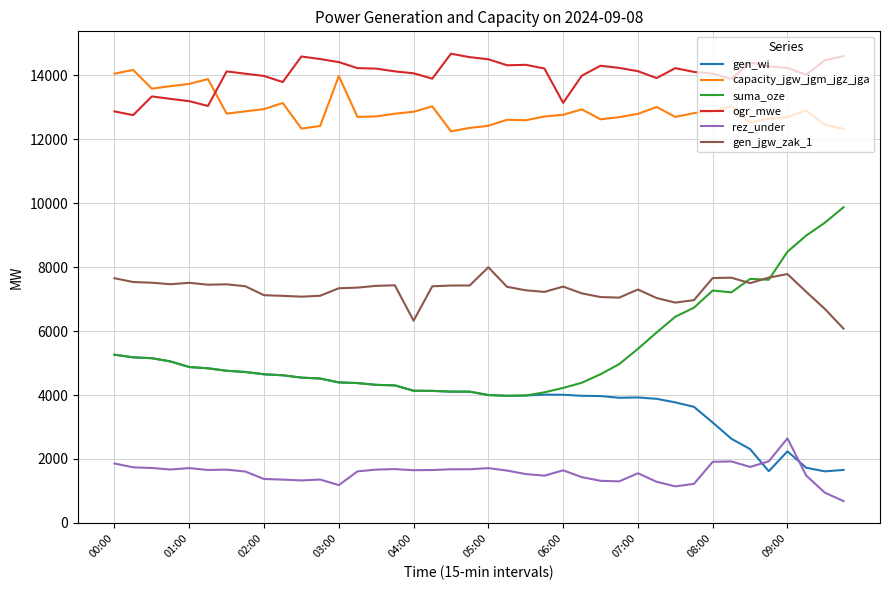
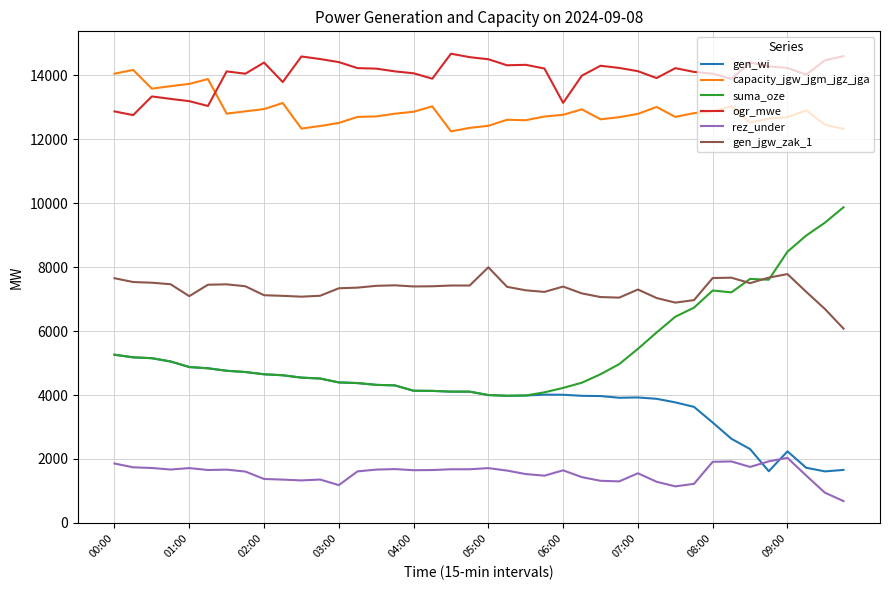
  {
    "gen_wi": {
      "06:00": 4000,
      "07:00": 3900,
      "08:00": 3100,
      "09:00": 2200
    },
    "capacity_jgw_jgm_jgz_jga": {
      "00:00": 14100,
      "01:00": 13700,
      "02:00": 12900,
-     "03:00": 14000,
+     "03:00": 12500,
      "04:00": 12900,
      "05:00": 12400,
      "06:00": 12800,
      "07:00": 12800
    },
    "suma_oze": {
      "06:00": 4200,
      "07:00": 5400,
      "08:00": 7300,
      "09:00": 8500
    },
    "ogr_mwe": {
      "00:00": 12900,
      "01:00": 13200,
-     "02:00": 14000,
+     "02:00": 14400,
      "03:00": 14400,
      "04:00": 14100,
      "05:00": 14500,
      "06:00": 13100,
      "07:00": 14100
    },
    "rez_under": {
      "00:00": 1900,
      "01:00": 1700,
      "02:00": 1400,
      "03:00": 1200,
      "04:00": 1600,
      "05:00": 1700,
      "06:00": 1600,
      "07:00": 1600,
      "08:00": 1900,
-     "09:00": 2600
+     "09:00": 2000
    },
    "gen_jgw_zak_1": {
      "00:00": 7700,
-     "01:00": 7500,
+     "01:00": 7100,
      "02:00": 7100,
      "03:00": 7300,
-     "04:00": 6300,
+     "04:00": 7400,
      "05:00": 8000,
      "06:00": 7400,
      "07:00": 7300,
      "08:00": 7700,
      "09:00": 7800
    }
  }
